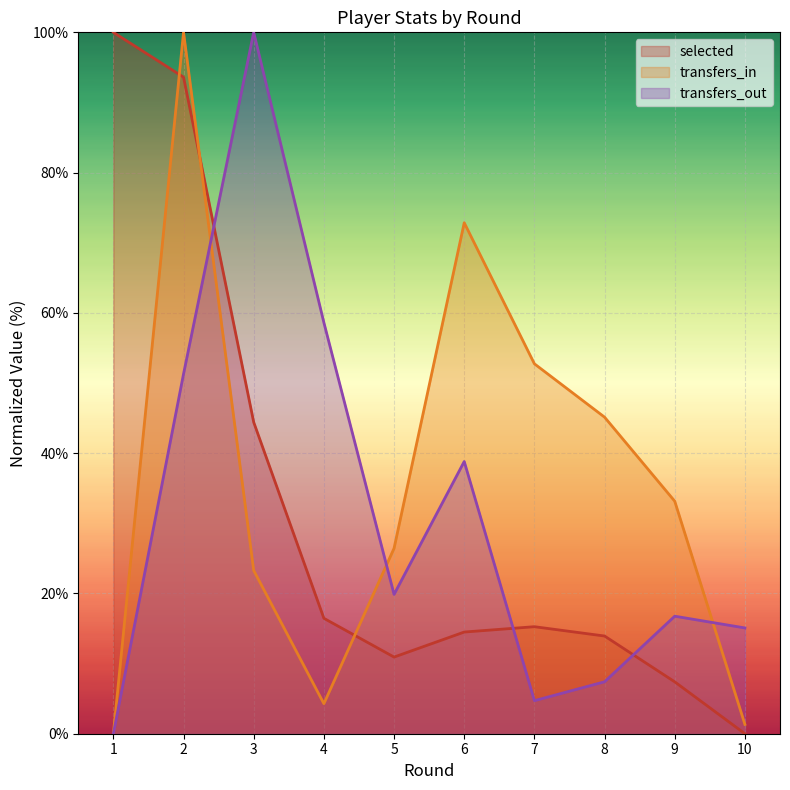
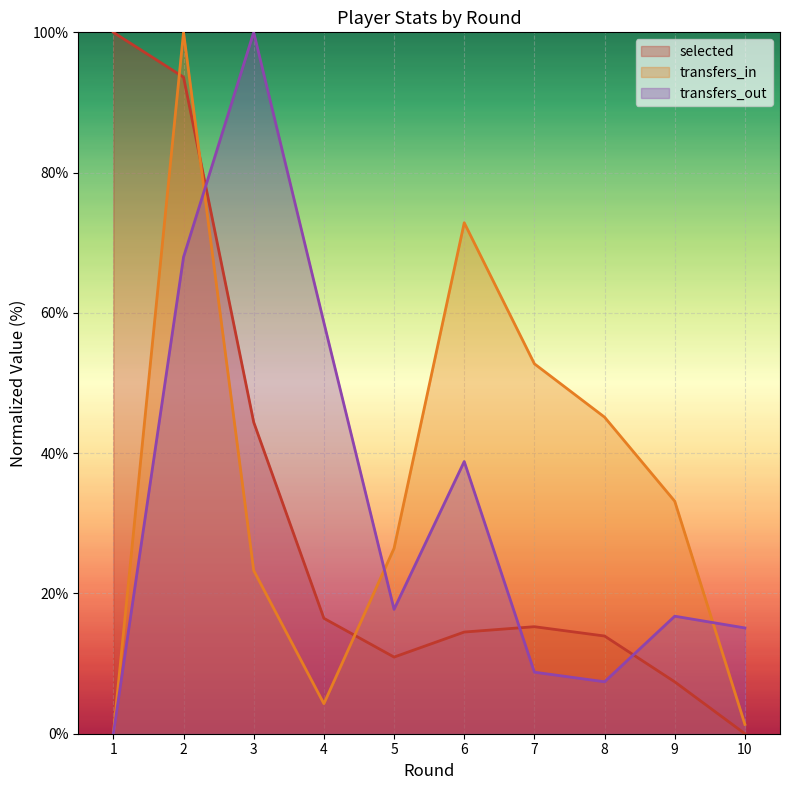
  {
    "transfers_out": {
-     "2": "51%",
+     "2": "68%",
      "3": "100%",
      "4": "59%",
-     "5": "20%",
+     "5": "18%",
      "6": "39%",
-     "7": "5%",
+     "7": "9%",
      "8": "7%",
      "9": "17%",
      "10": "15%"
    }
  }
